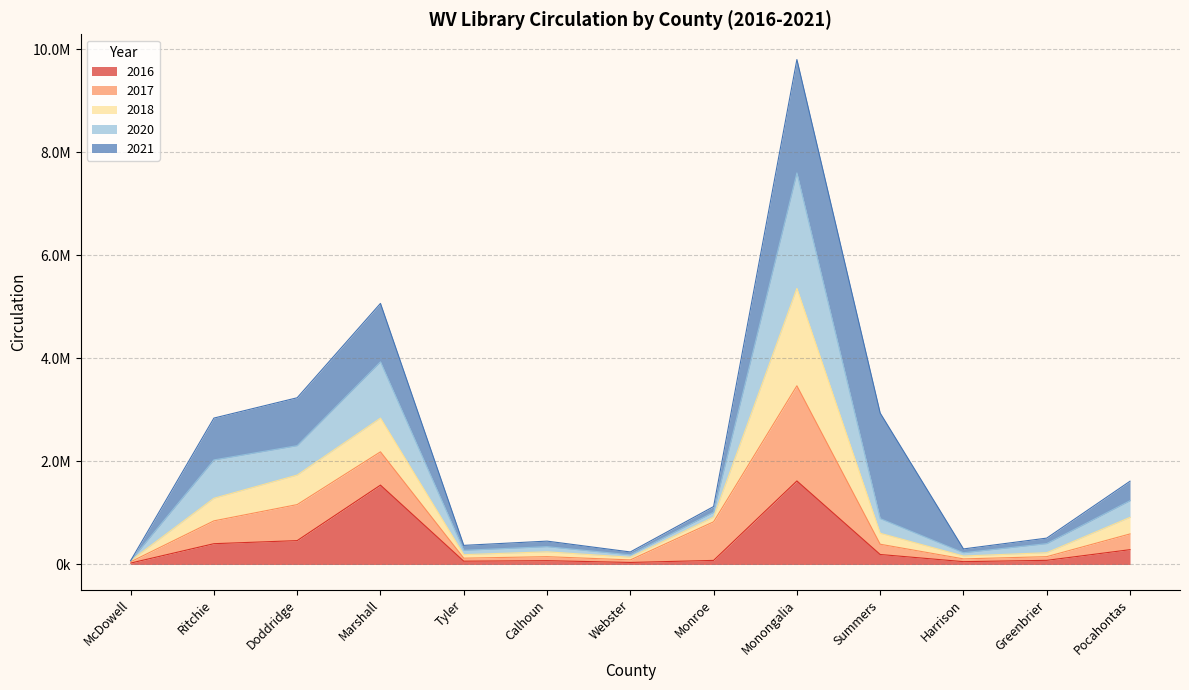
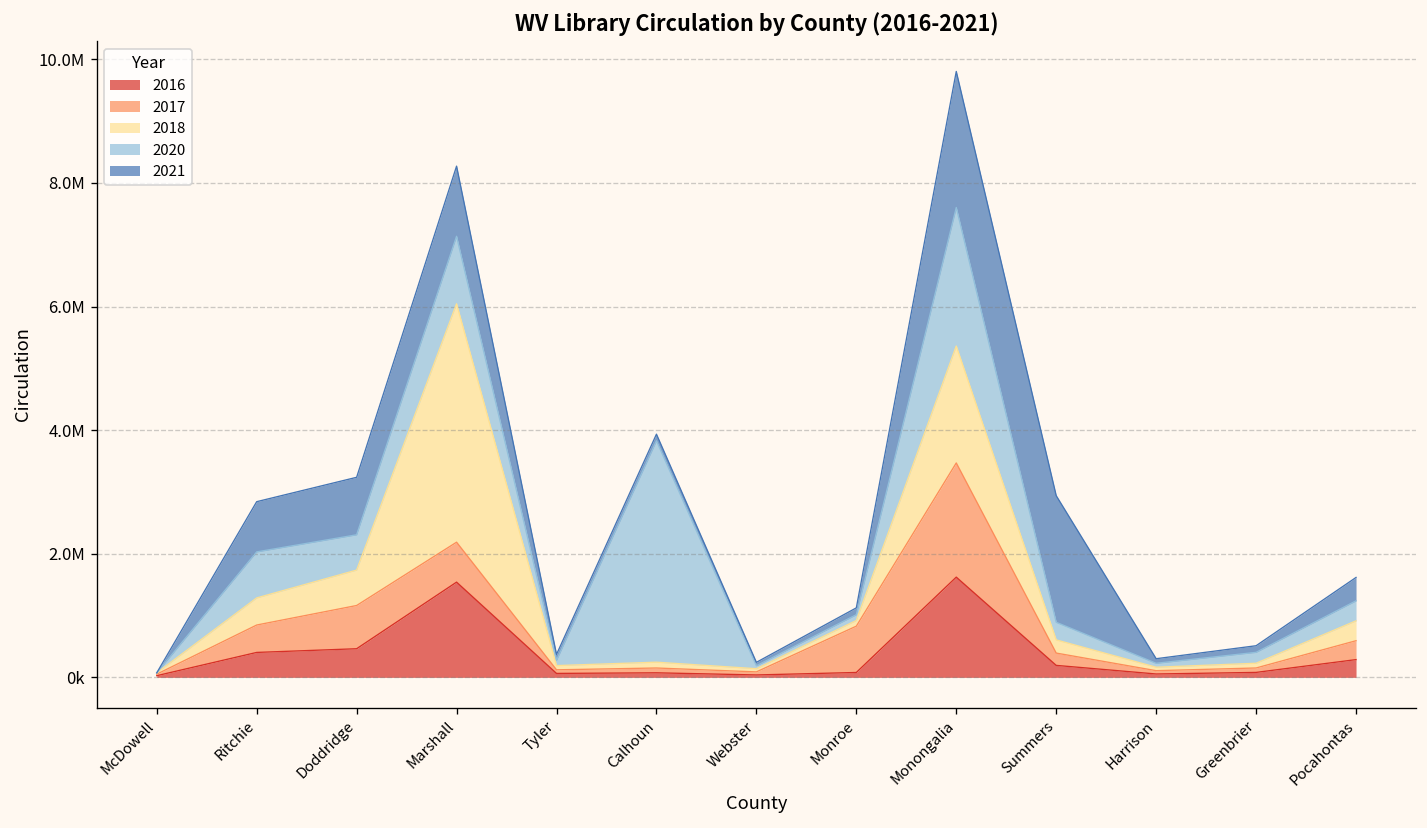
  {
    "2016": {
      "Ritchie": 400000,
      "Doddridge": 500000,
      "Marshall": 1500000,
      "Tyler": 100000,
      "Calhoun": 100000,
      "Webster": 0,
      "Monroe": 100000,
      "Monongalia": 1600000,
      "Summers": 200000,
      "Harrison": 100000,
      "Greenbrier": 100000,
      "Pocahontas": 300000
    },
    "2017": {
      "Ritchie": 400000,
      "Doddridge": 700000,
      "Marshall": 600000,
      "Tyler": 100000,
      "Calhoun": 100000,
      "Webster": 0,
      "Monroe": 700000,
      "Monongalia": 1800000,
      "Summers": 200000,
      "Harrison": 100000,
      "Greenbrier": 100000,
      "Pocahontas": 300000
    },
    "2018": {
      "Ritchie": 400000,
      "Doddridge": 600000,
-     "Marshall": 700000,
+     "Marshall": 3900000,
      "Tyler": 100000,
      "Calhoun": 100000,
      "Monroe": 100000,
      "Monongalia": 1900000,
      "Summers": 200000,
      "Harrison": 100000,
      "Greenbrier": 100000,
      "Pocahontas": 300000
    },
    "2020": {
      "Ritchie": 700000,
      "Doddridge": 600000,
      "Marshall": 1100000,
      "Tyler": 100000,
-     "Calhoun": 100000,
+     "Calhoun": 3600000,
      "Monroe": 100000,
      "Monongalia": 2200000,
      "Summers": 300000,
      "Harrison": 100000,
      "Greenbrier": 200000,
      "Pocahontas": 300000
    },
    "2021": {
      "Ritchie": 800000,
      "Doddridge": 900000,
      "Marshall": 1100000,
      "Tyler": 100000,
      "Calhoun": 100000,
      "Webster": 100000,
      "Monroe": 100000,
      "Monongalia": 2200000,
      "Summers": 2000000,
      "Harrison": 100000,
      "Greenbrier": 100000,
      "Pocahontas": 400000
    }
  }
